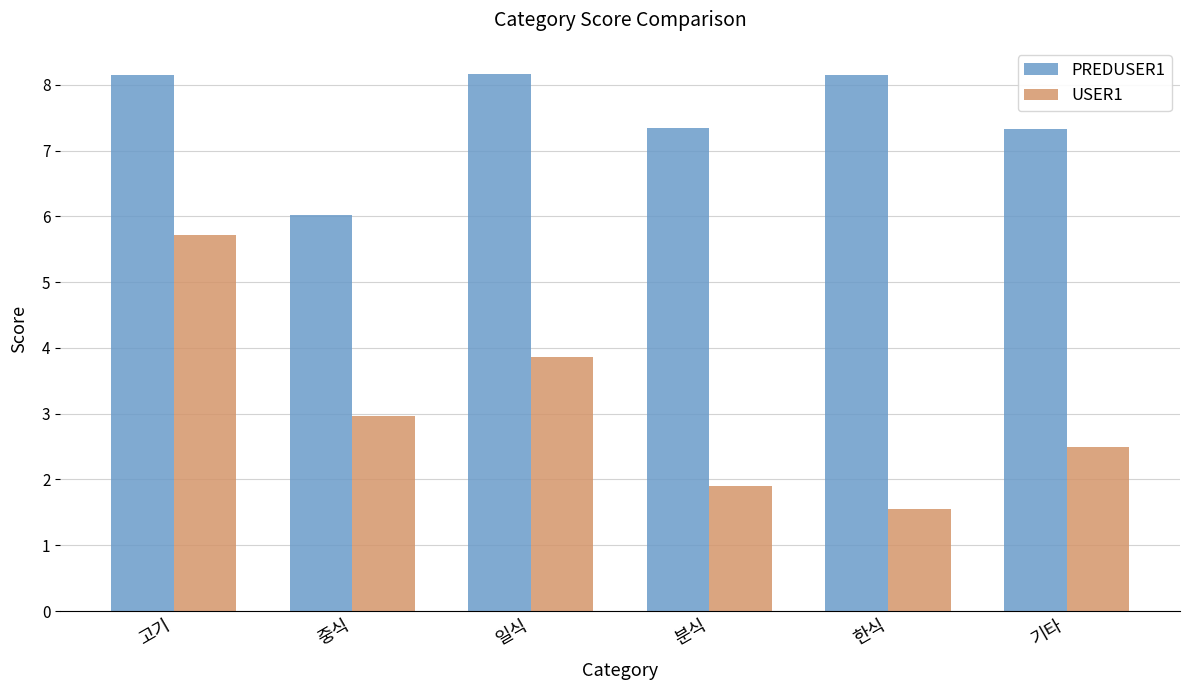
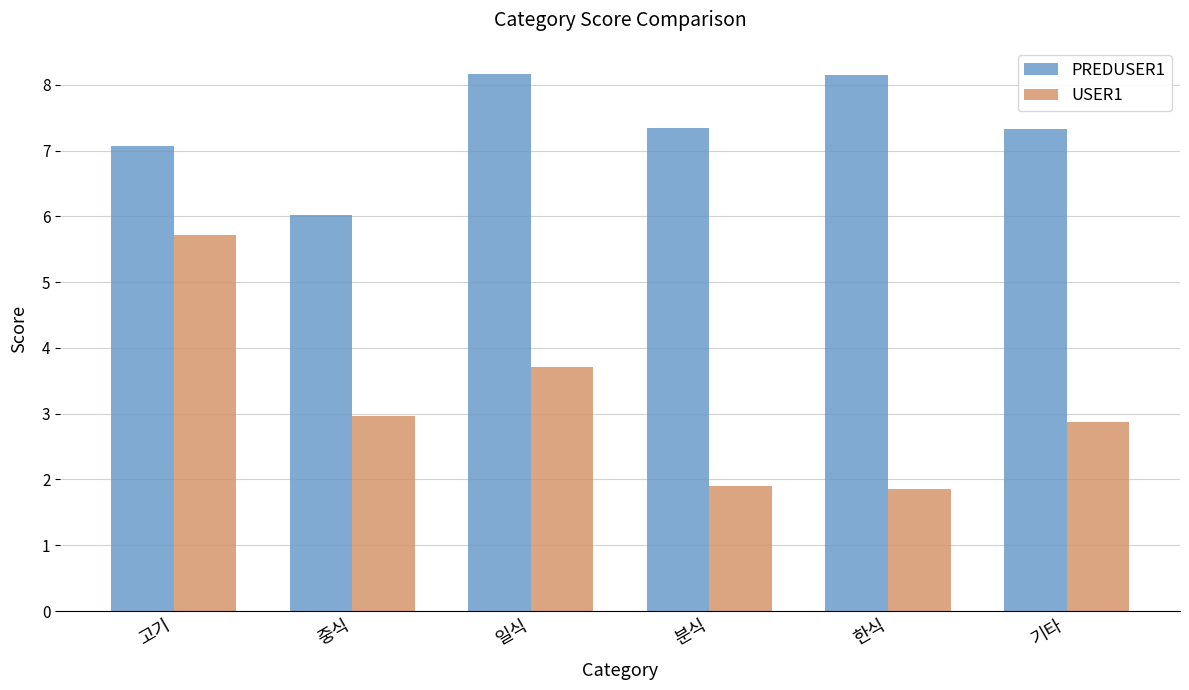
  {
    "PREDUSER1": {
-     "고기": 8.1,
+     "고기": 7.1,
      "중식": 6.0,
      "일식": 8.2,
      "분식": 7.3,
      "한식": 8.1,
      "기타": 7.3
    },
    "USER1": {
      "고기": 5.7,
      "중식": 3.0,
-     "일식": 3.9,
+     "일식": 3.7,
      "분식": 1.9,
-     "한식": 1.6,
-     "기타": 2.5
+     "한식": 1.9,
+     "기타": 2.9
    }
  }
